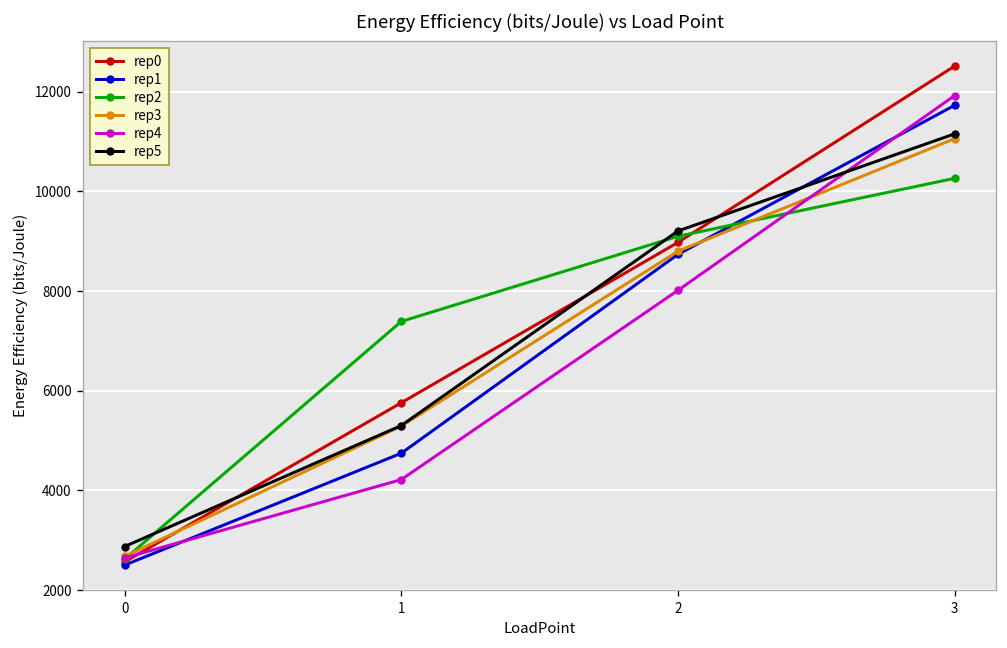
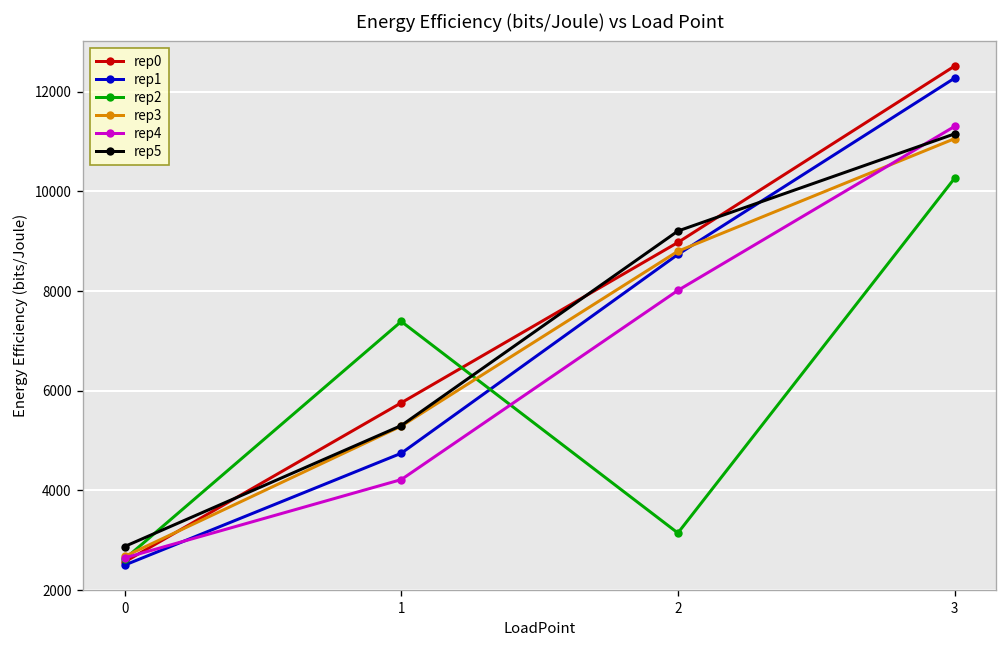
  {
    "rep0": {
      "1": 5800,
      "2": 9000,
      "3": 12500
    },
    "rep1": {
      "0": 2500,
      "1": 4700,
      "2": 8700,
-     "3": 11700
+     "3": 12300
    },
    "rep2": {
      "1": 7400,
-     "2": 9100,
+     "2": 3100,
      "3": 10300
    },
    "rep3": {
      "2": 8800,
      "3": 11100
    },
    "rep4": {
      "1": 4200,
      "2": 8000,
-     "3": 11900
+     "3": 11300
    },
    "rep5": {
      "0": 2900,
      "2": 9200,
      "3": 11200
    }
  }
